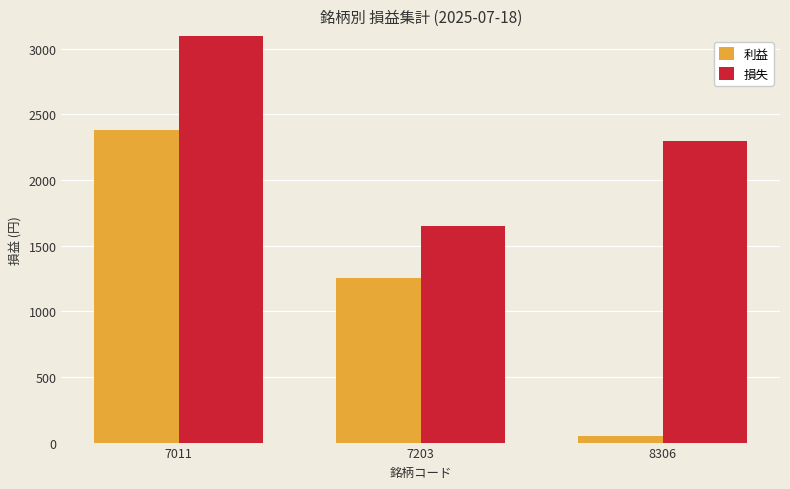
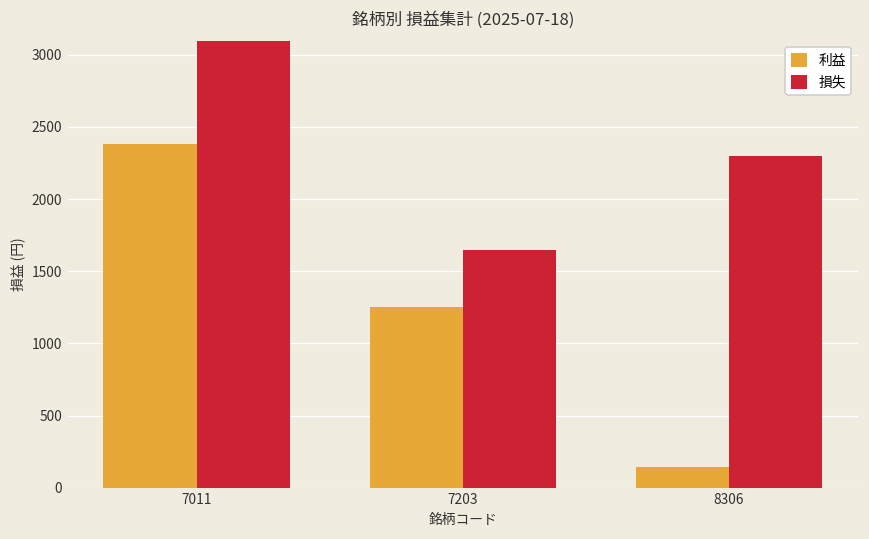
  {
    "利益": {
      "7011": 2380,
      "7203": 1250,
-     "8306": 50
+     "8306": 140
    },
    "損失": {
      "7203": 1650,
      "8306": 2300
    }
  }
